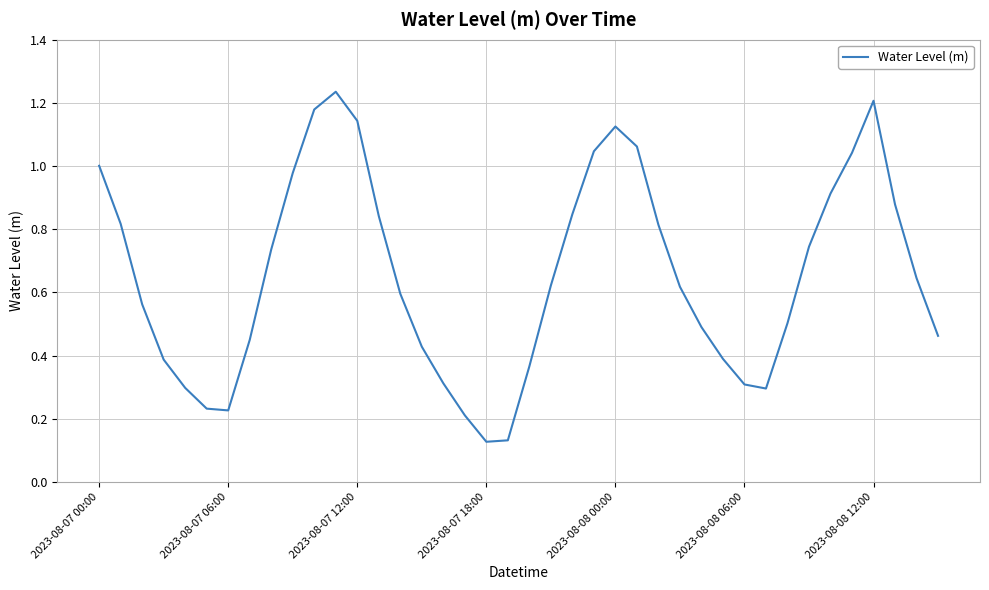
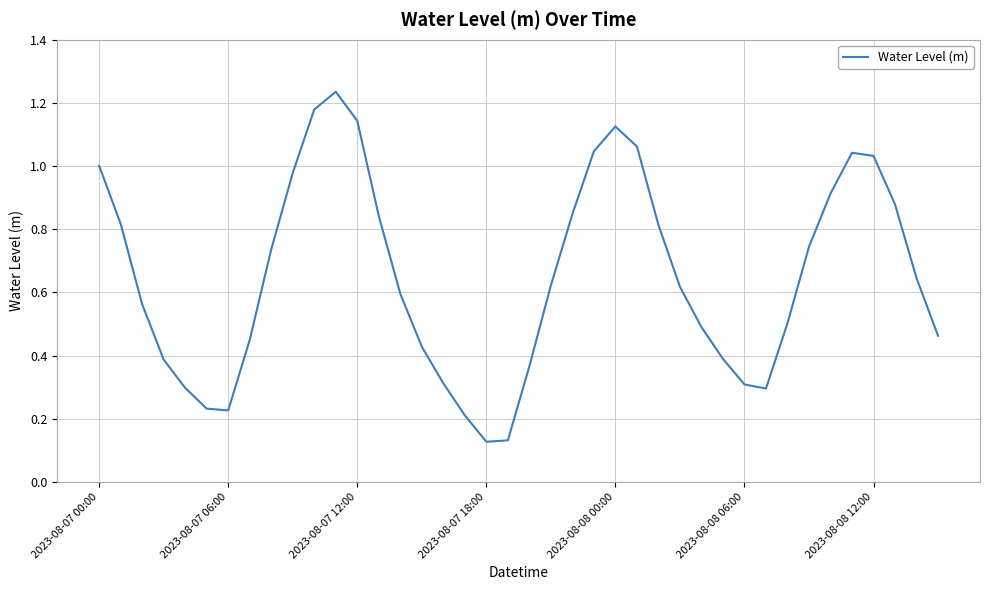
  {
    "2023-08-07 00:00": 1.00,
    "2023-08-07 06:00": 0.23,
    "2023-08-07 12:00": 1.14,
    "2023-08-07 18:00": 0.13,
    "2023-08-08 00:00": 1.13,
    "2023-08-08 06:00": 0.31,
-   "2023-08-08 12:00": 1.21
+   "2023-08-08 12:00": 1.03
  }
